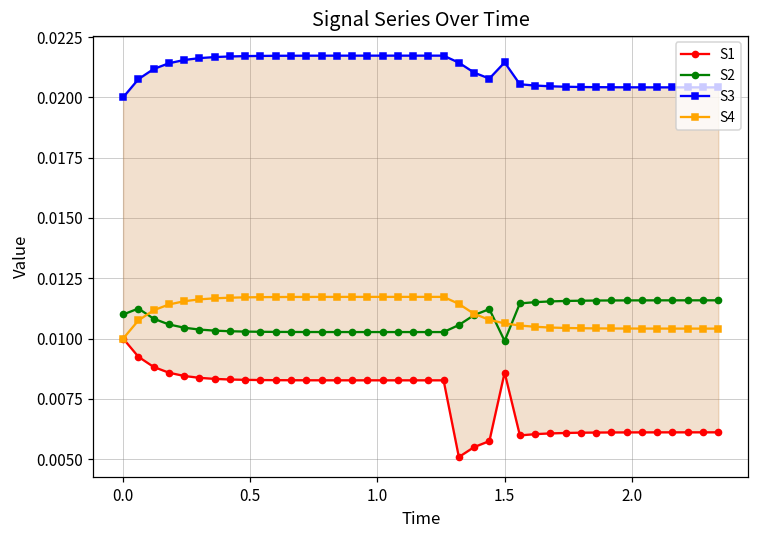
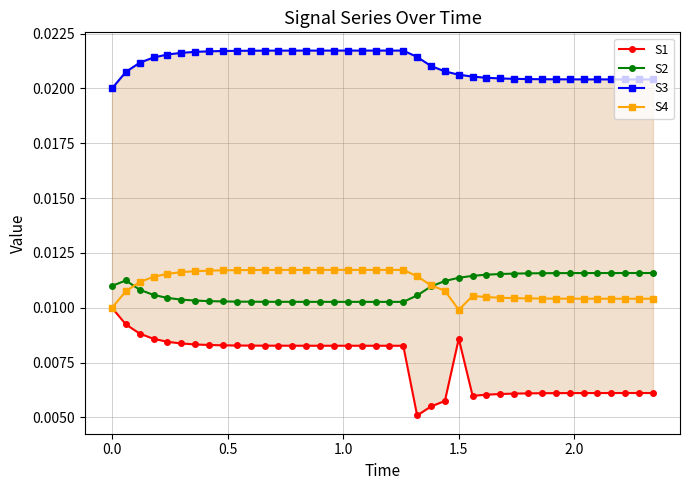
  {
    "S1": {
      "1.5": 0.0086
    },
    "S2": {
      "0.0": 0.0110,
-     "1.5": 0.0099
+     "1.5": 0.0114
    },
    "S3": {
      "0.0": 0.0200,
-     "1.5": 0.0214
+     "1.5": 0.0206
    },
    "S4": {
-     "1.5": 0.0106
+     "1.5": 0.0099
    }
  }
